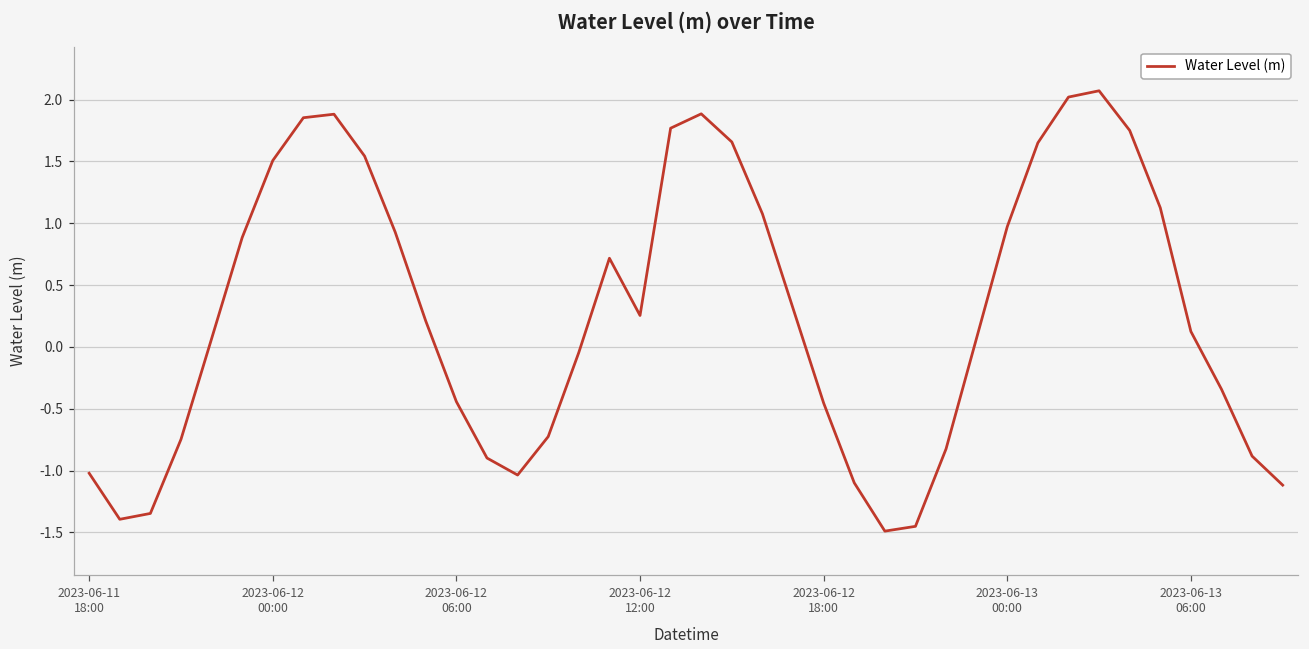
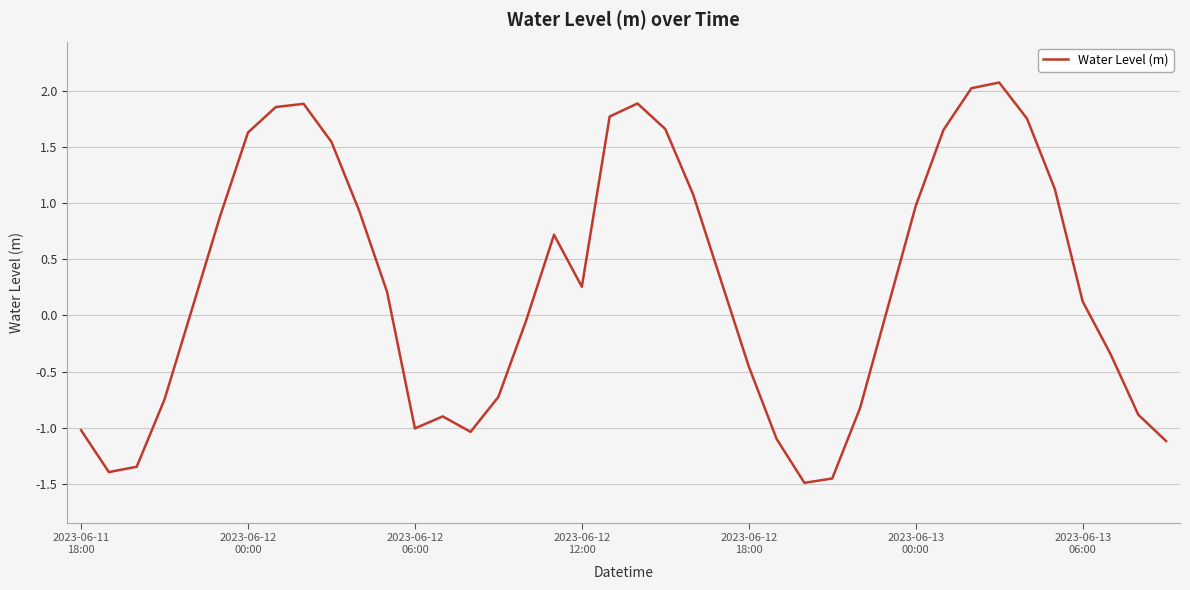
  {
    "2023-06-11 18:00": -1.02,
-   "2023-06-12 00:00": 1.51,
-   "2023-06-12 06:00": -0.44,
+   "2023-06-12 00:00": 1.63,
+   "2023-06-12 06:00": -1.01,
    "2023-06-12 12:00": 0.25,
    "2023-06-12 18:00": -0.45,
    "2023-06-13 00:00": 0.97,
    "2023-06-13 06:00": 0.12
  }
